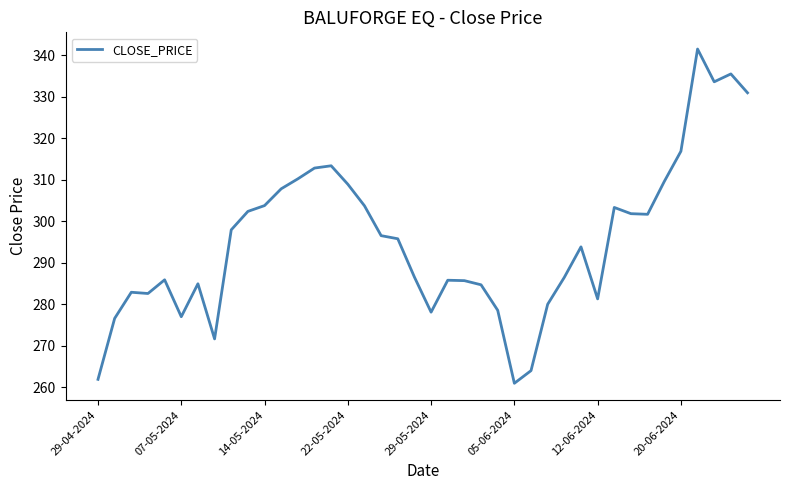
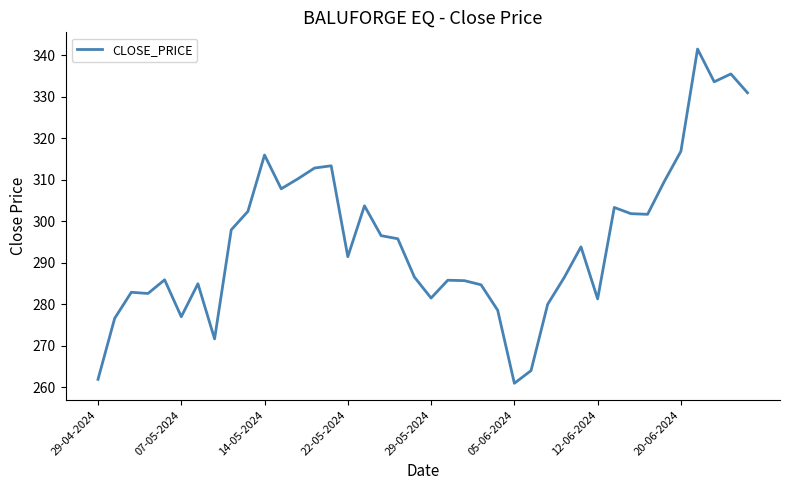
  {
    "29-04-2024": 262,
    "07-05-2024": 277,
-   "14-05-2024": 304,
-   "22-05-2024": 309,
-   "29-05-2024": 278,
+   "14-05-2024": 316,
+   "22-05-2024": 291,
+   "29-05-2024": 282,
    "05-06-2024": 261,
    "12-06-2024": 281,
    "20-06-2024": 317
  }
